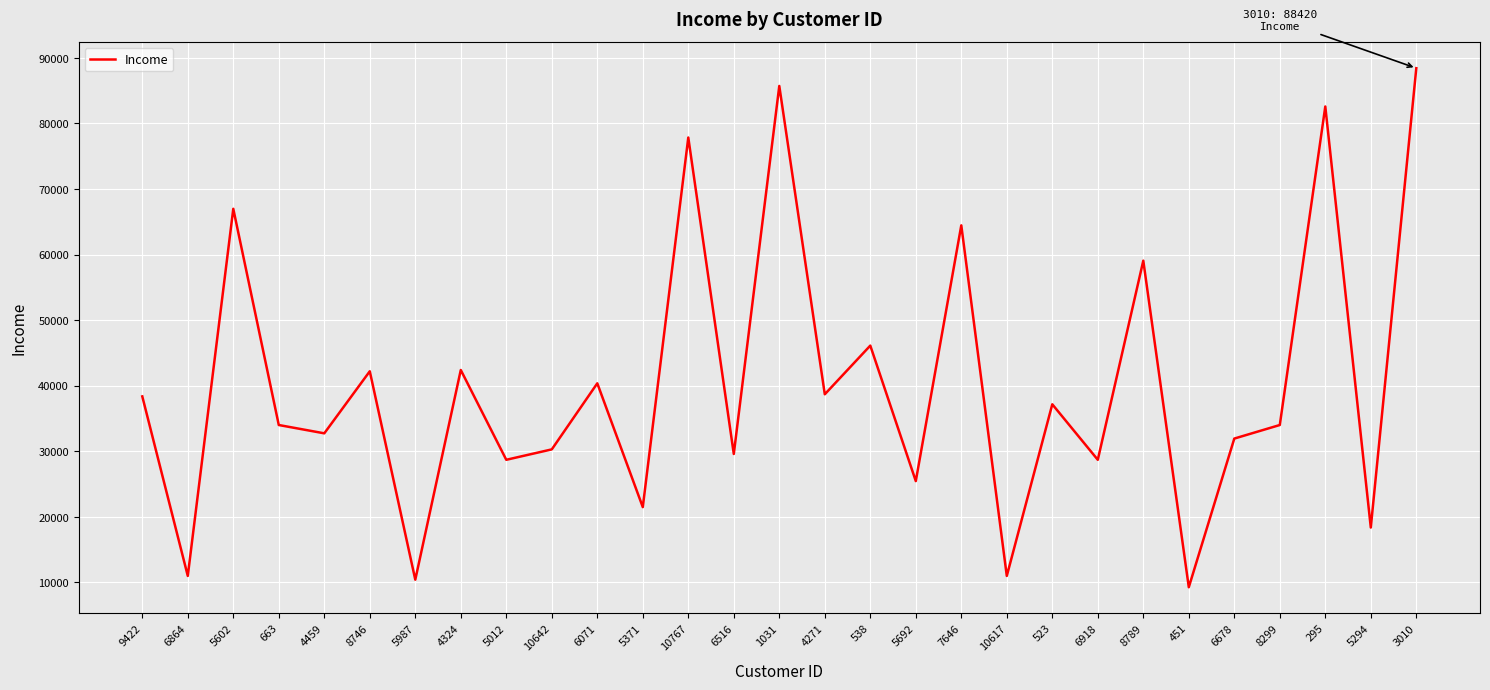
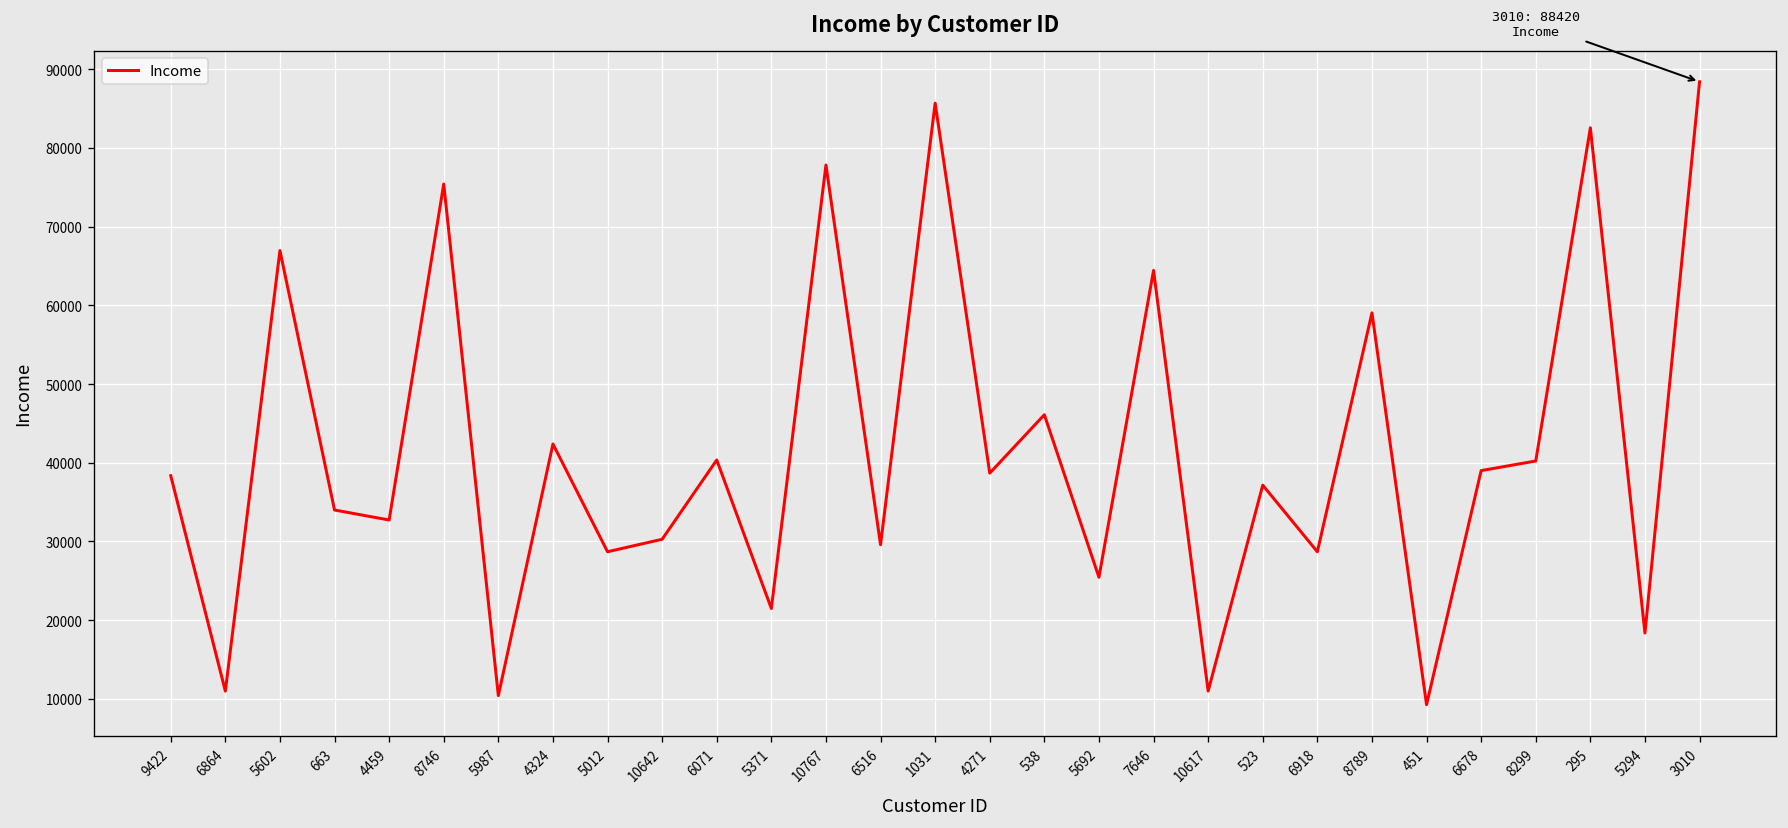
  {
    "9422": 38000,
    "6864": 11000,
    "5602": 67000,
    "663": 34000,
    "4459": 33000,
-   "8746": 42000,
+   "8746": 75000,
    "5987": 10000,
    "4324": 42000,
    "5012": 29000,
    "10642": 30000,
    "6071": 40000,
    "5371": 21000,
    "10767": 78000,
    "6516": 30000,
    "1031": 86000,
    "4271": 39000,
    "538": 46000,
    "5692": 25000,
    "7646": 64000,
    "10617": 11000,
    "523": 37000,
    "6918": 29000,
    "8789": 59000,
    "451": 9000,
-   "6678": 32000,
-   "8299": 34000,
+   "6678": 39000,
+   "8299": 40000,
    "295": 83000,
    "5294": 18000
  }
